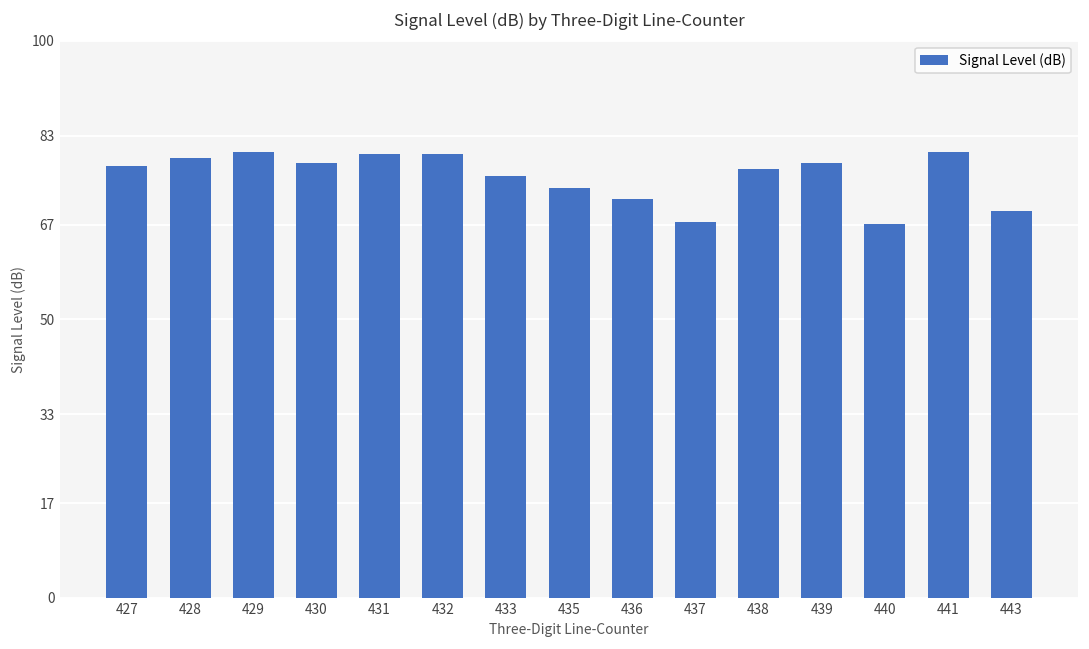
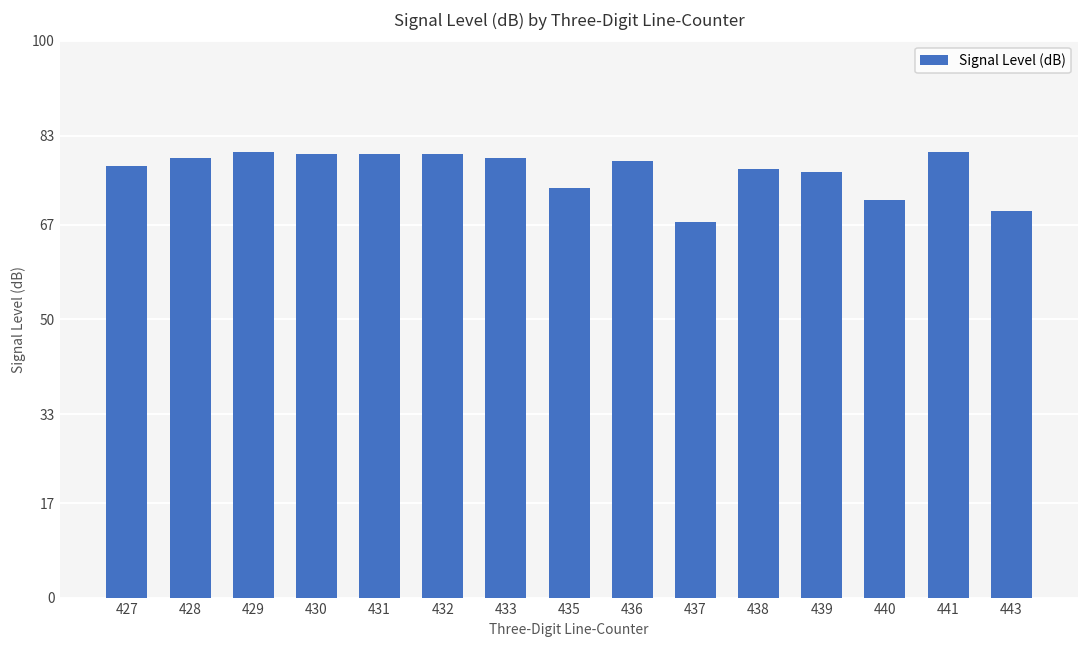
  {
    "427": 78,
    "428": 79,
    "429": 80,
-   "430": 78,
+   "430": 80,
    "431": 80,
    "432": 80,
-   "433": 76,
+   "433": 79,
    "435": 74,
-   "436": 72,
+   "436": 79,
    "437": 68,
    "438": 77,
-   "439": 78,
-   "440": 67,
+   "439": 76,
+   "440": 72,
    "441": 80,
    "443": 70
  }
